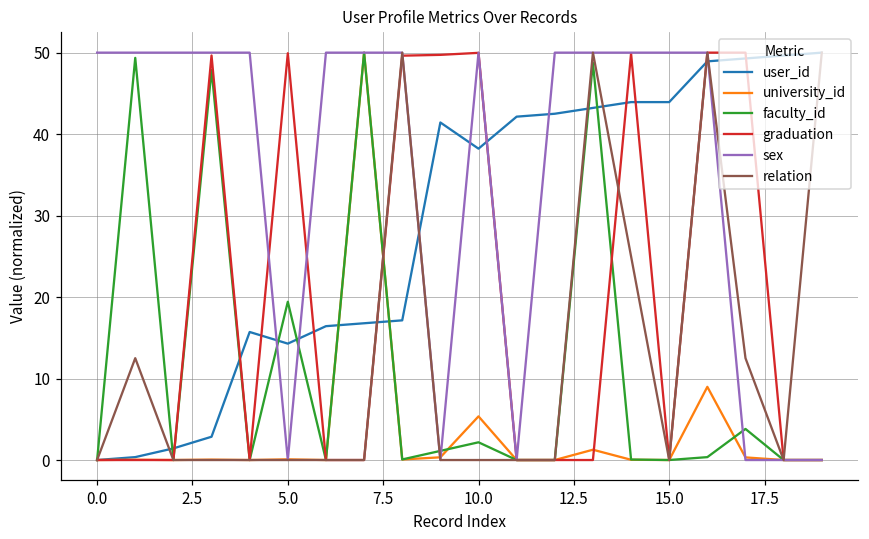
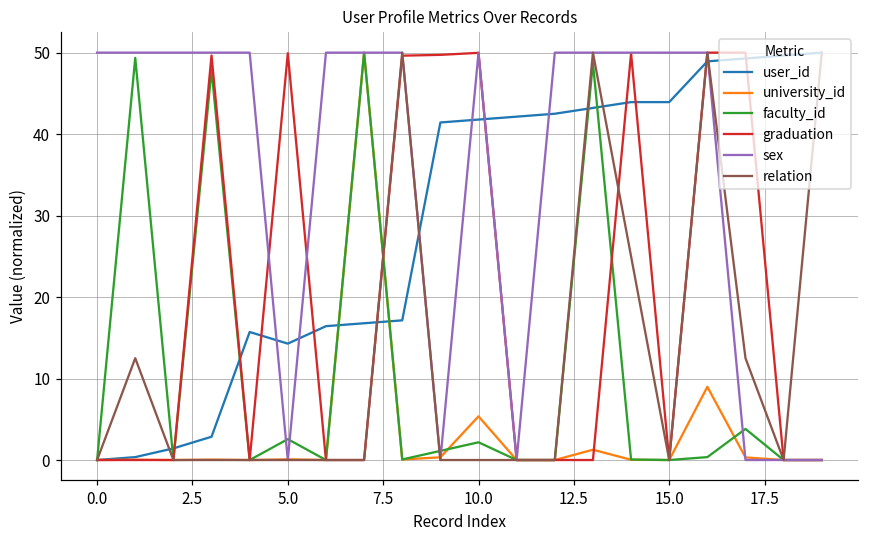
  {
    "user_id": {
      "5.0": 14,
-     "10.0": 38,
+     "10.0": 42,
      "15.0": 44
    },
    "university_id": {
      "10.0": 5
    },
    "faculty_id": {
-     "5.0": 19,
+     "5.0": 3,
      "10.0": 2
    },
    "graduation": {
      "5.0": 50
    },
    "sex": {
      "0.0": 50,
      "15.0": 50
    },
    "relation": {
      "10.0": 0
    }
  }
